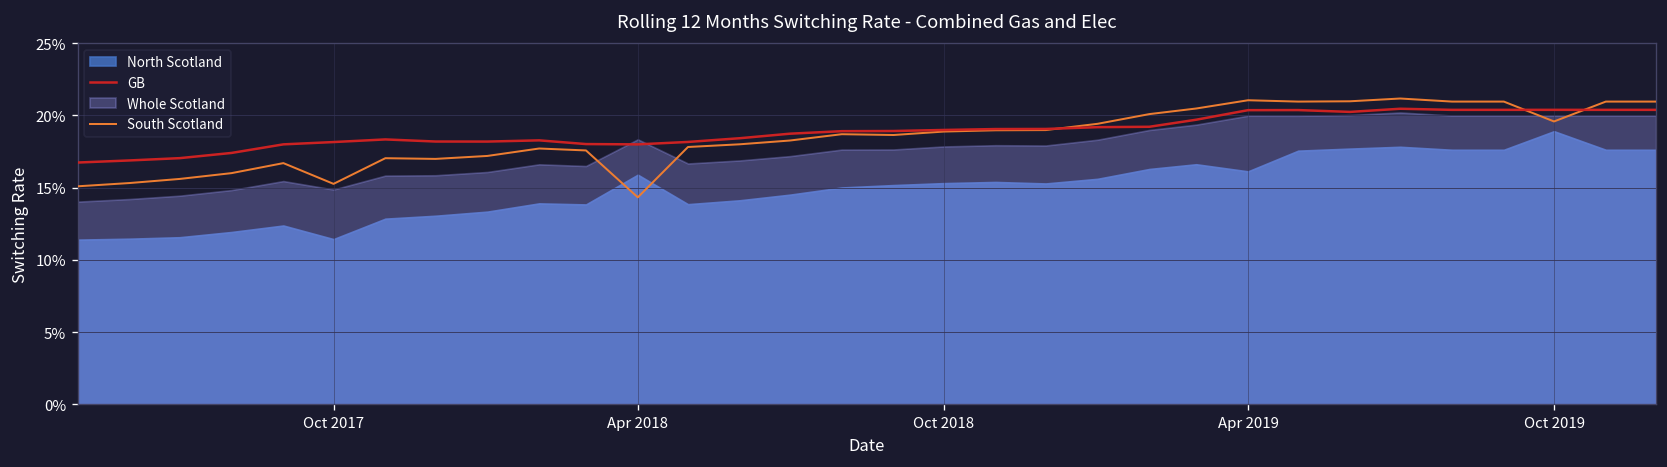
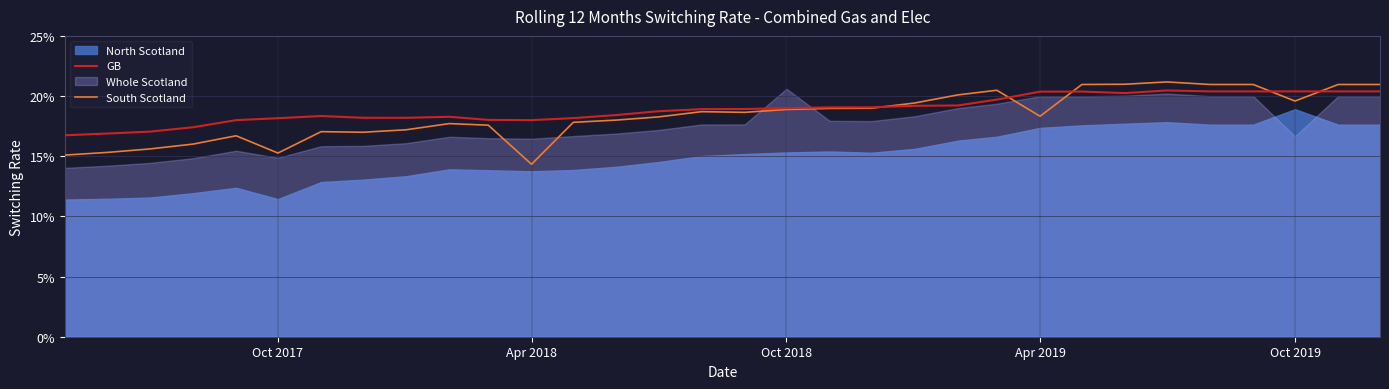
  {
    "GB": {
      "Oct 2017": "18.2%",
      "Apr 2018": "18.0%",
      "Apr 2019": "20.4%",
      "Oct 2019": "20.4%"
    },
    "North Scotland": {
      "Oct 2017": "11.4%",
-     "Apr 2018": "15.9%",
+     "Apr 2018": "13.7%",
      "Oct 2018": "15.3%",
-     "Apr 2019": "16.1%",
+     "Apr 2019": "17.4%",
      "Oct 2019": "18.9%"
    },
    "South Scotland": {
      "Oct 2017": "15.3%",
      "Apr 2018": "14.3%",
-     "Apr 2019": "21.1%",
+     "Apr 2019": "18.3%",
      "Oct 2019": "19.6%"
    },
    "Whole Scotland": {
      "Oct 2017": "14.9%",
-     "Apr 2018": "18.3%",
-     "Oct 2018": "17.9%",
+     "Apr 2018": "16.5%",
+     "Oct 2018": "20.6%",
      "Apr 2019": "20.0%",
-     "Oct 2019": "20.0%"
+     "Oct 2019": "16.7%"
    }
  }
